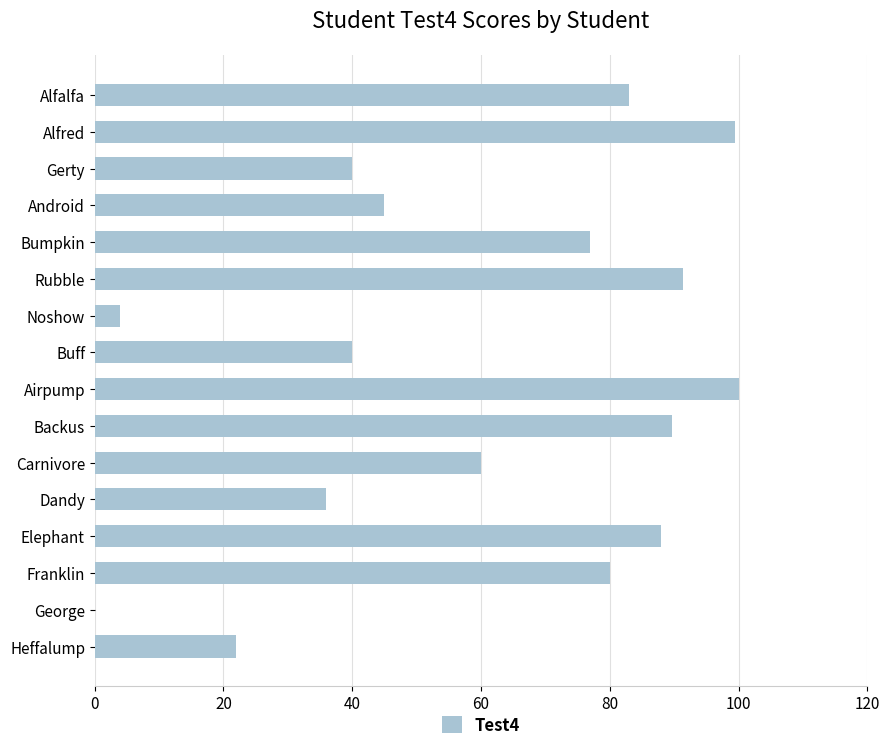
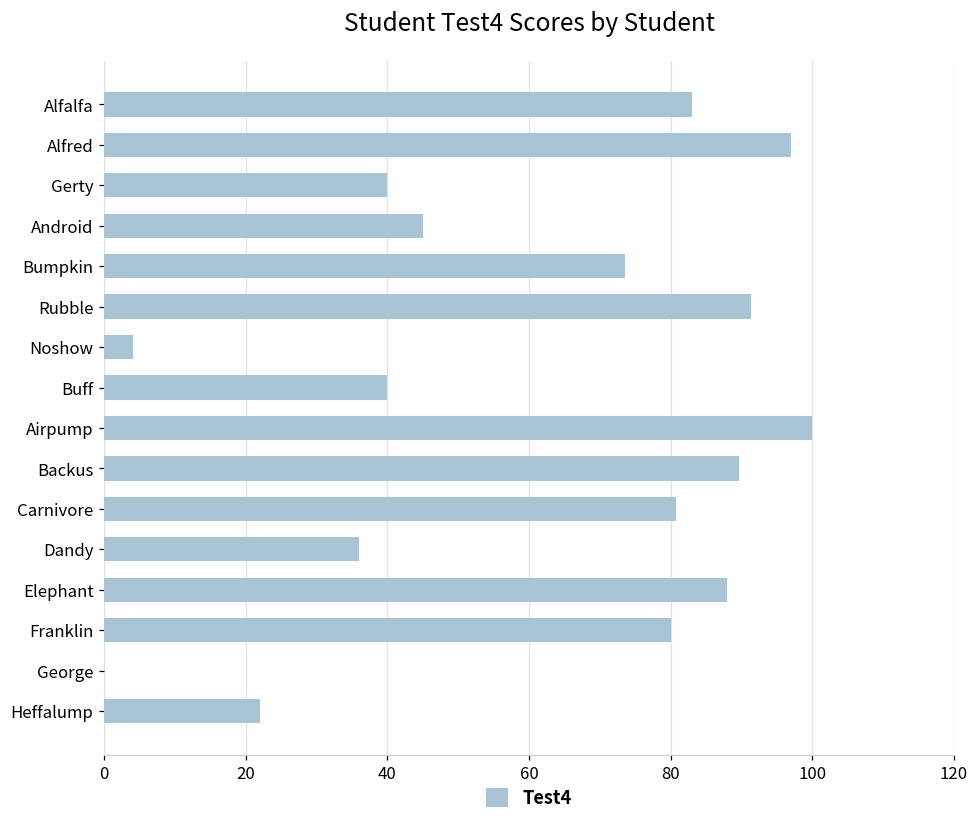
  {
    "Alfalfa": 83,
-   "Alfred": 99,
+   "Alfred": 97,
    "Gerty": 40,
    "Android": 45,
-   "Bumpkin": 77,
+   "Bumpkin": 74,
    "Rubble": 91,
    "Noshow": 4,
    "Buff": 40,
    "Airpump": 100,
    "Backus": 90,
-   "Carnivore": 60,
+   "Carnivore": 81,
    "Dandy": 36,
    "Elephant": 88,
    "Franklin": 80,
    "Heffalump": 22
  }
